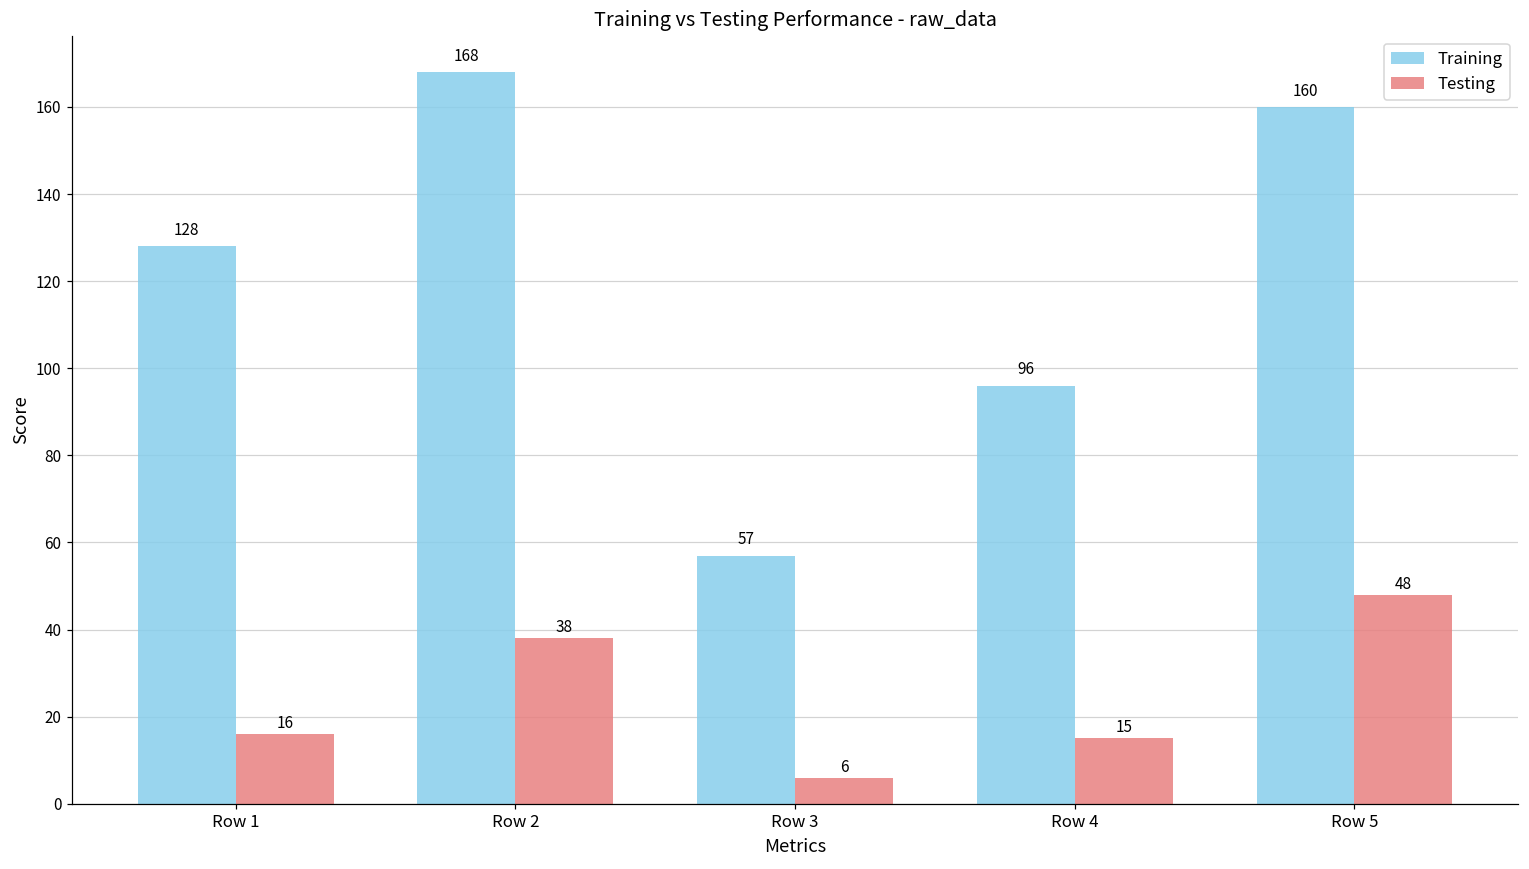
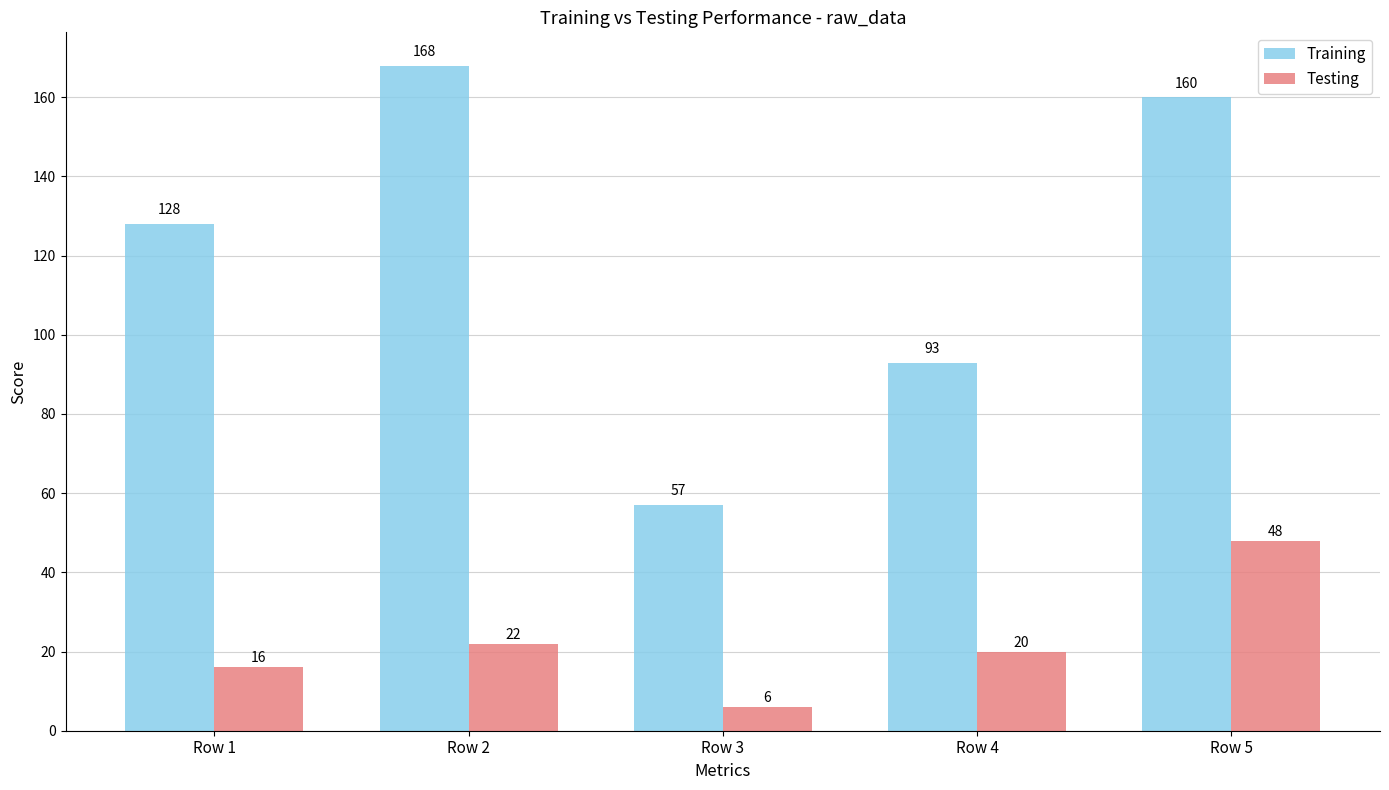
  {
    "Training": {
      "Row 1": 128,
      "Row 2": 168,
      "Row 3": 57,
-     "Row 4": 96,
+     "Row 4": 93,
      "Row 5": 160
    },
    "Testing": {
      "Row 1": 16,
-     "Row 2": 38,
+     "Row 2": 22,
      "Row 3": 6,
-     "Row 4": 15,
+     "Row 4": 20,
      "Row 5": 48
    }
  }
